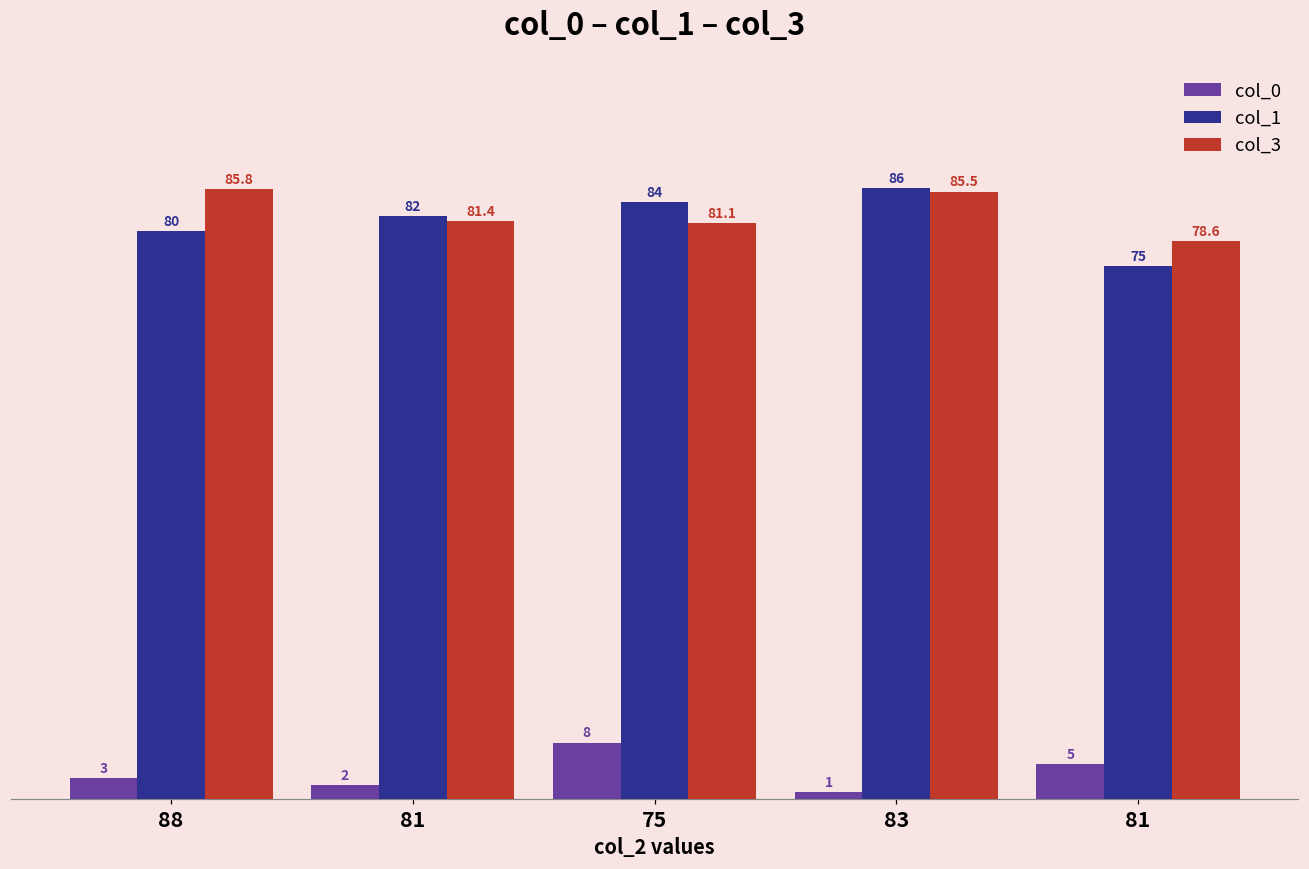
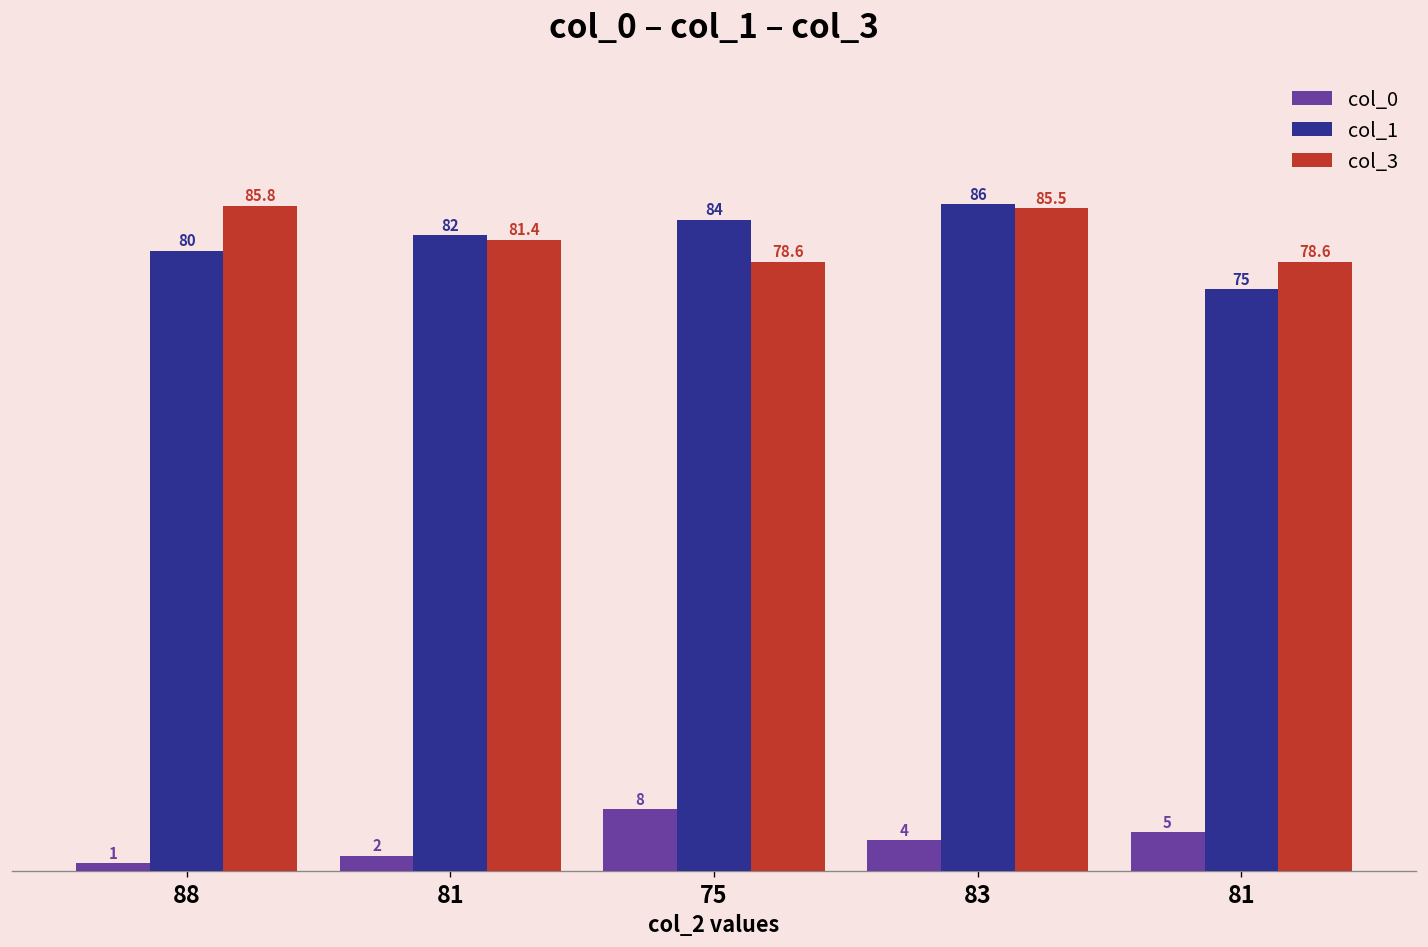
  {
    "col_0": {
-     "88": 3,
+     "88": 1,
      "75": 8,
-     "83": 1
+     "83": 4
    },
    "col_1": {
      "88": 80,
      "75": 84,
      "83": 86
    },
    "col_3": {
      "88": 85.8,
-     "75": 81.1,
+     "75": 78.6,
      "83": 85.5
    }
  }
